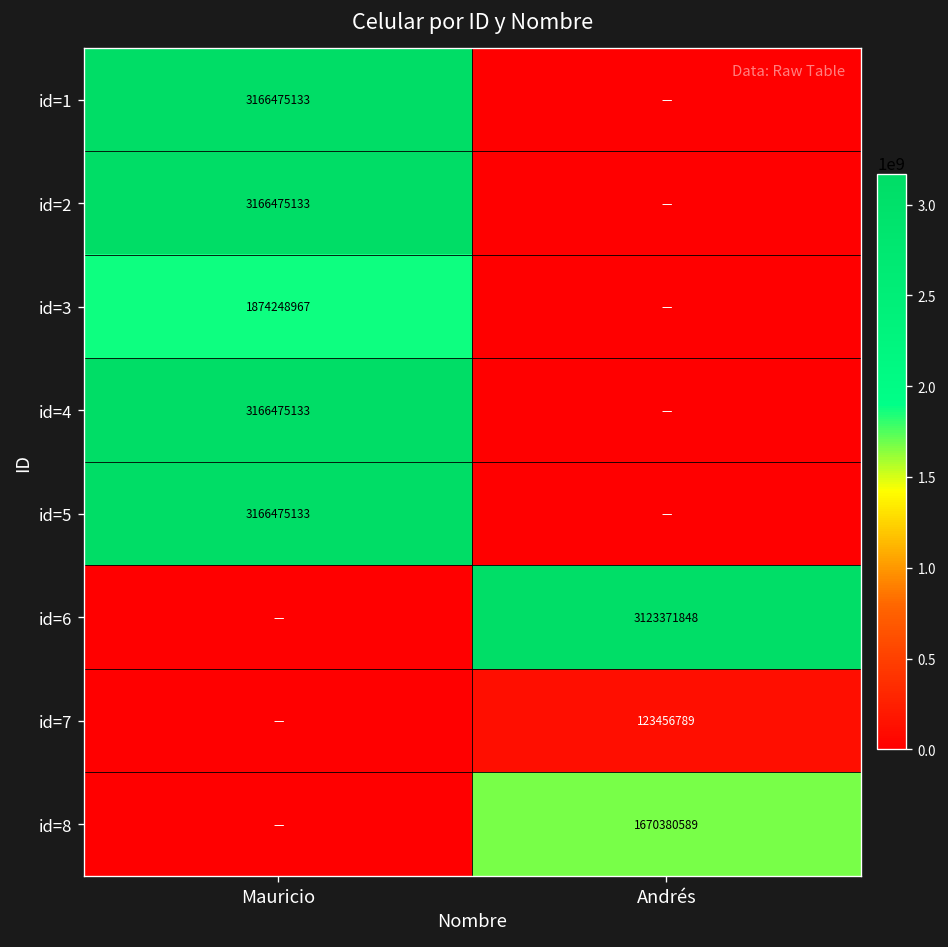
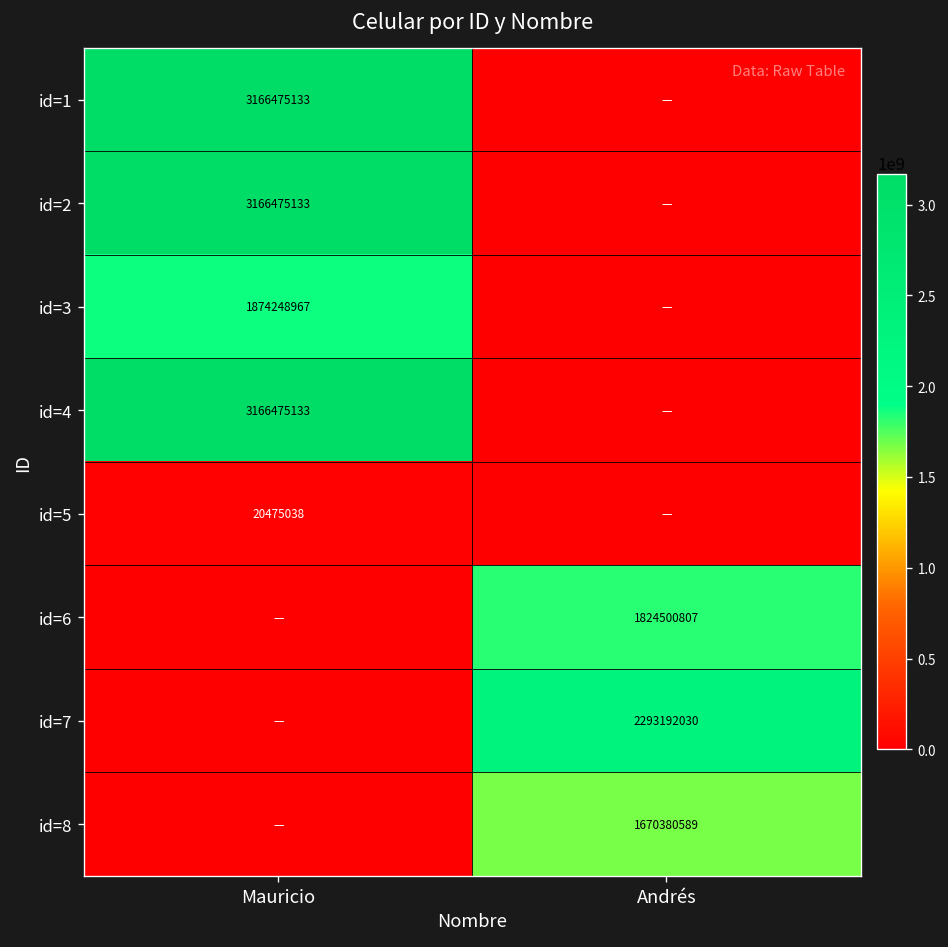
  {
    "id=1": {
      "Mauricio": 3166475133
    },
    "id=2": {
      "Mauricio": 3166475133
    },
    "id=3": {
      "Mauricio": 1874248967
    },
    "id=4": {
      "Mauricio": 3166475133
    },
    "id=5": {
-     "Mauricio": 3166475133
+     "Mauricio": 20475038
    },
    "id=6": {
-     "Andrés": 3123371848
+     "Andrés": 1824500807
    },
    "id=7": {
-     "Andrés": 123456789
+     "Andrés": 2293192030
    },
    "id=8": {
      "Andrés": 1670380589
    }
  }
